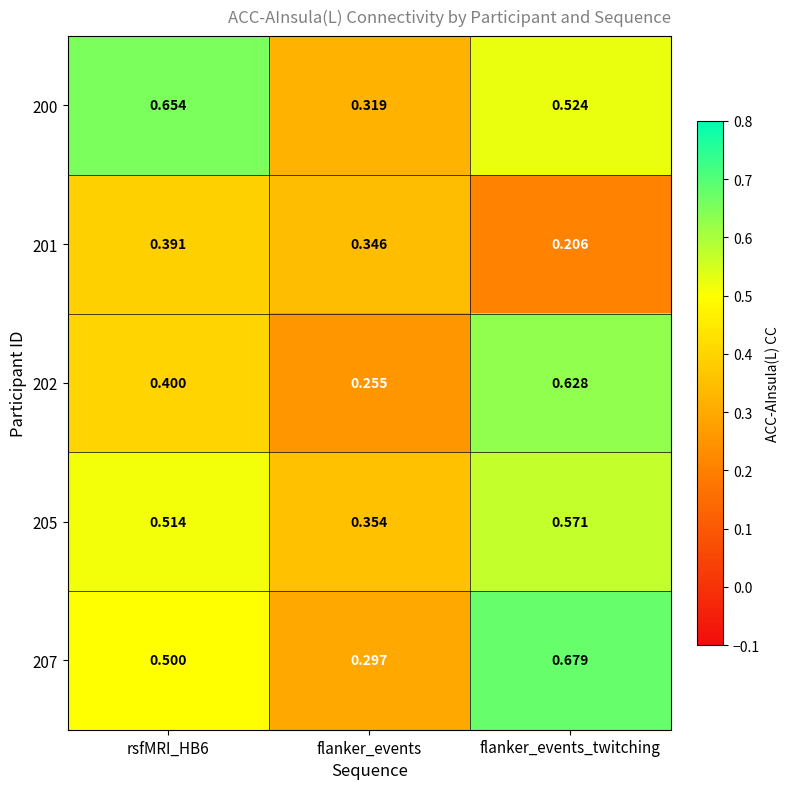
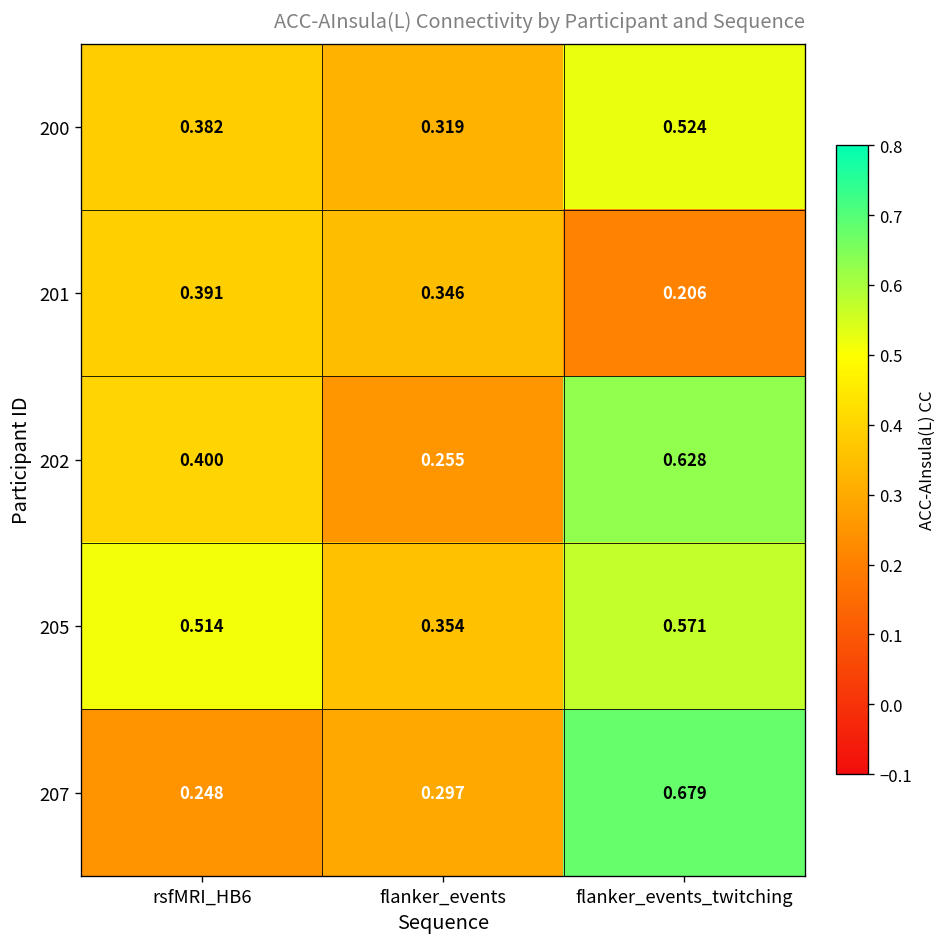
  {
    "200": {
-     "rsfMRI_HB6": 0.654,
+     "rsfMRI_HB6": 0.382,
      "flanker_events": 0.319,
      "flanker_events_twitching": 0.524
    },
    "201": {
      "rsfMRI_HB6": 0.391,
      "flanker_events": 0.346,
      "flanker_events_twitching": 0.206
    },
    "202": {
      "rsfMRI_HB6": 0.400,
      "flanker_events": 0.255,
      "flanker_events_twitching": 0.628
    },
    "205": {
      "rsfMRI_HB6": 0.514,
      "flanker_events": 0.354,
      "flanker_events_twitching": 0.571
    },
    "207": {
-     "rsfMRI_HB6": 0.500,
+     "rsfMRI_HB6": 0.248,
      "flanker_events": 0.297,
      "flanker_events_twitching": 0.679
    }
  }
